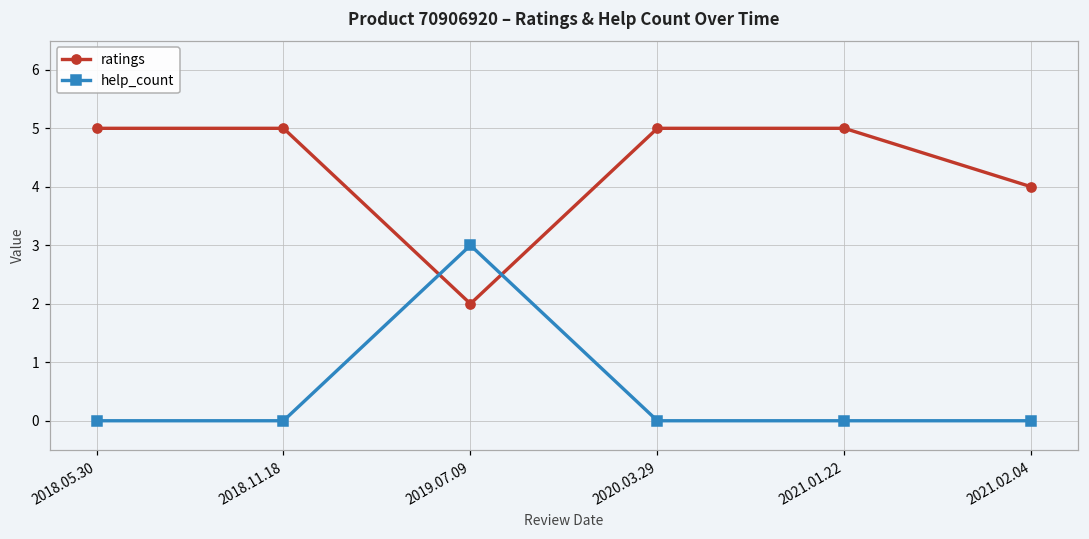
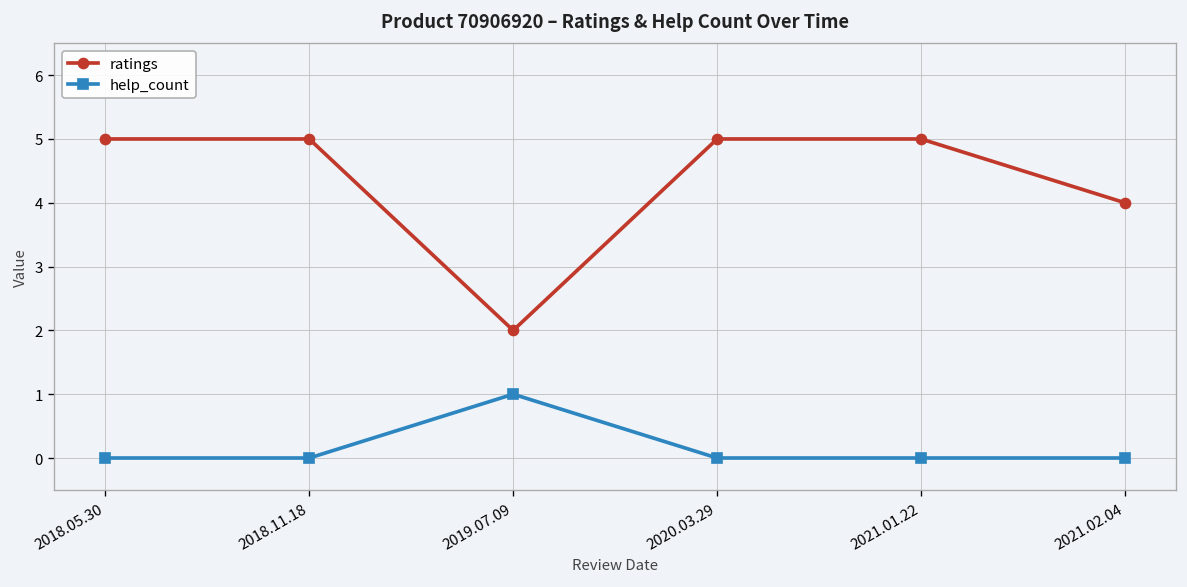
  {
    "ratings": {
      "2018.05.30": 5,
      "2018.11.18": 5,
      "2019.07.09": 2,
      "2020.03.29": 5,
      "2021.01.22": 5,
      "2021.02.04": 4
    },
    "help_count": {
      "2018.05.30": 0,
      "2018.11.18": 0,
-     "2019.07.09": 3,
+     "2019.07.09": 1,
      "2020.03.29": 0,
      "2021.01.22": 0,
      "2021.02.04": 0
    }
  }
